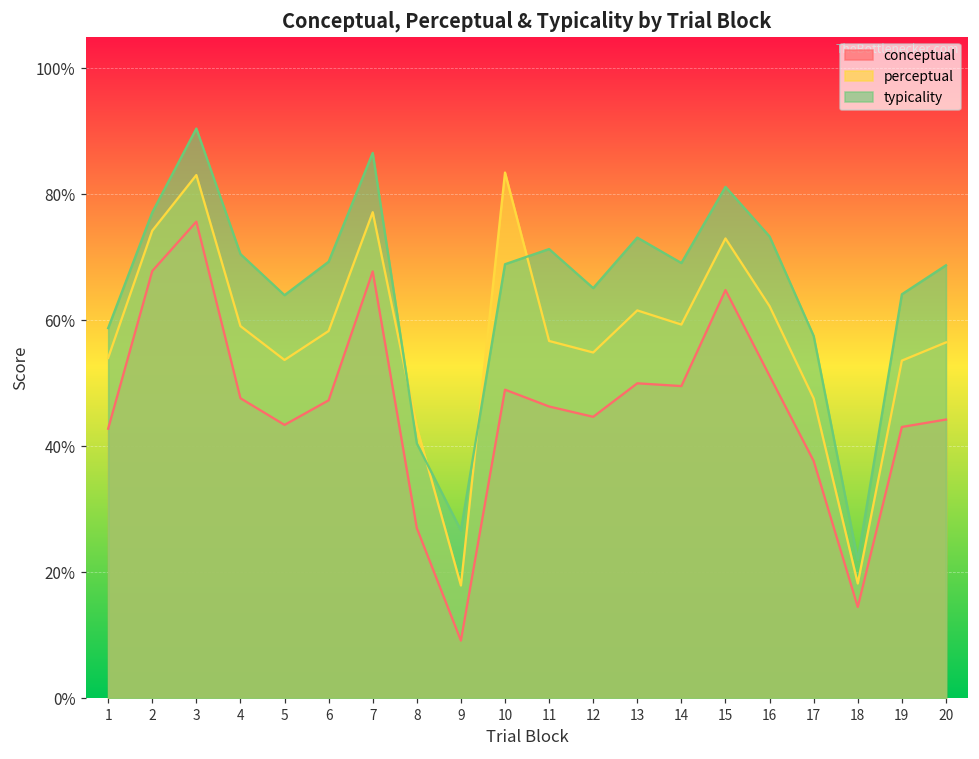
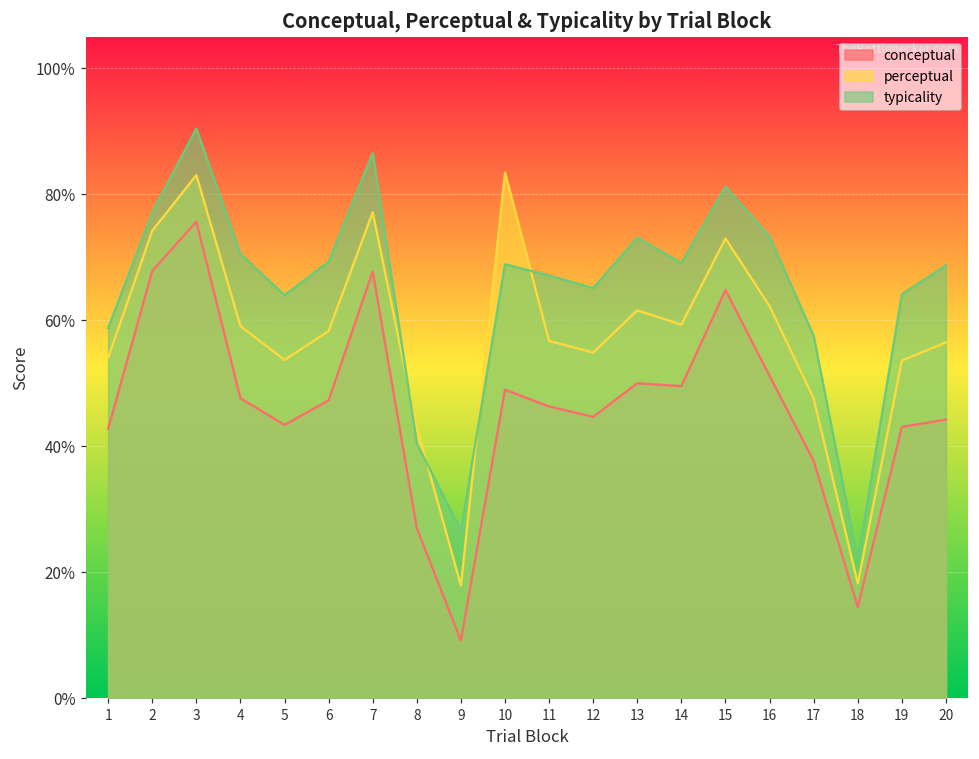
  {
    "conceptual": {
      "1": "43%",
      "2": "68%",
      "3": "76%",
      "4": "48%",
      "5": "43%",
      "6": "47%",
      "7": "68%",
      "8": "27%",
      "9": "9%",
      "10": "49%",
      "11": "46%",
      "12": "45%",
      "13": "50%",
      "14": "50%",
      "15": "65%",
      "16": "51%",
      "17": "38%",
      "18": "14%",
      "19": "43%",
      "20": "44%"
    },
    "perceptual": {
      "1": "54%",
      "2": "74%",
      "3": "83%",
      "4": "59%",
      "5": "54%",
      "6": "58%",
      "7": "77%",
      "8": "43%",
      "9": "18%",
      "10": "83%",
      "11": "57%",
      "12": "55%",
      "13": "62%",
      "14": "59%",
      "15": "73%",
      "16": "62%",
      "17": "48%",
      "18": "18%",
      "19": "54%",
      "20": "56%"
    },
    "typicality": {
      "1": "59%",
      "2": "77%",
      "3": "90%",
      "4": "71%",
      "5": "64%",
      "6": "69%",
      "7": "87%",
      "8": "40%",
      "9": "27%",
      "10": "69%",
-     "11": "71%",
+     "11": "67%",
      "12": "65%",
      "13": "73%",
      "14": "69%",
      "15": "81%",
      "16": "73%",
      "17": "57%",
      "18": "22%",
      "19": "64%",
      "20": "69%"
    }
  }
